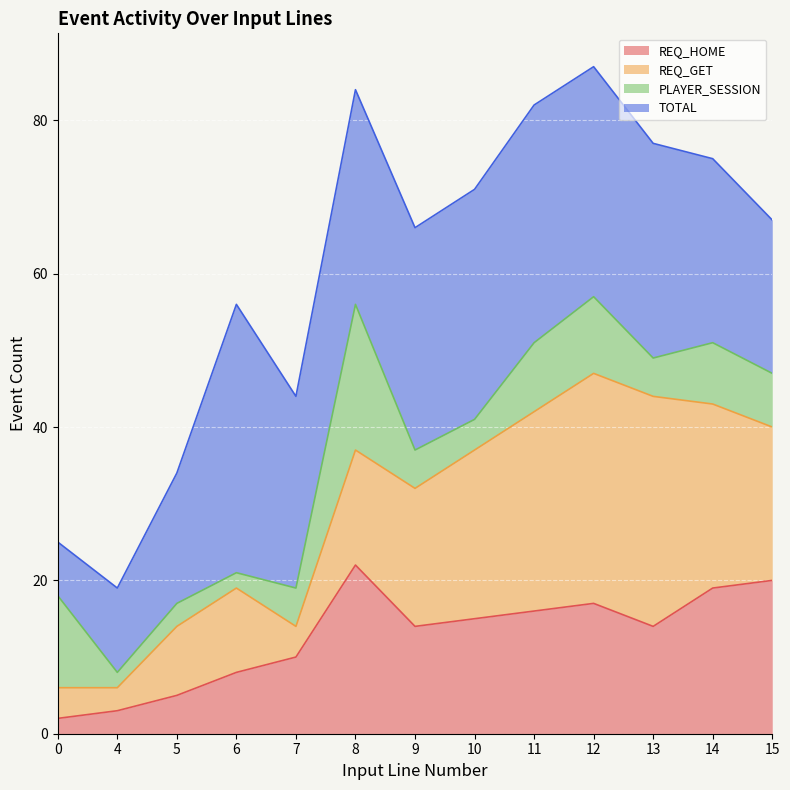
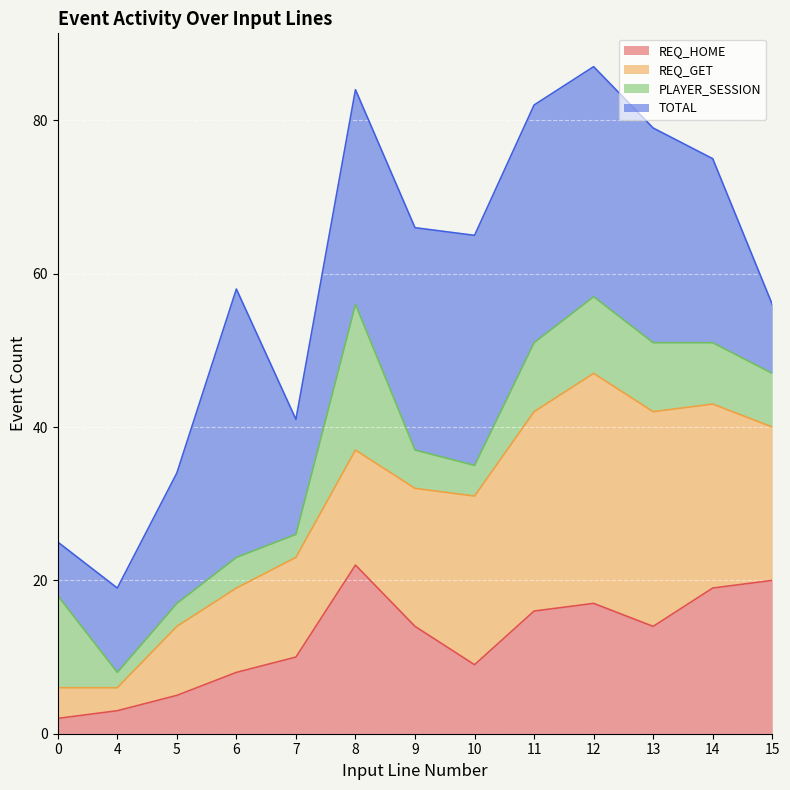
  {
    "REQ_HOME": {
      "0": 2,
      "4": 3,
      "5": 5,
      "6": 8,
      "7": 10,
      "8": 22,
      "9": 14,
-     "10": 15,
+     "10": 9,
      "11": 16,
      "12": 17,
      "13": 14,
      "14": 19,
      "15": 20
    },
    "REQ_GET": {
      "0": 4,
      "4": 3,
      "5": 9,
      "6": 11,
-     "7": 4,
+     "7": 13,
      "8": 15,
      "9": 18,
      "10": 22,
      "11": 26,
      "12": 30,
-     "13": 30,
+     "13": 28,
      "14": 24,
      "15": 20
    },
    "PLAYER_SESSION": {
      "0": 12,
      "4": 2,
      "5": 3,
-     "6": 2,
-     "7": 5,
+     "6": 4,
+     "7": 3,
      "8": 19,
      "9": 5,
      "10": 4,
      "11": 9,
      "12": 10,
-     "13": 5,
+     "13": 9,
      "14": 8,
      "15": 7
    },
    "TOTAL": {
      "0": 7,
      "4": 11,
      "5": 17,
      "6": 35,
-     "7": 25,
+     "7": 15,
      "8": 28,
      "9": 29,
      "10": 30,
      "11": 31,
      "12": 30,
      "13": 28,
      "14": 24,
-     "15": 20
+     "15": 9
    }
  }
